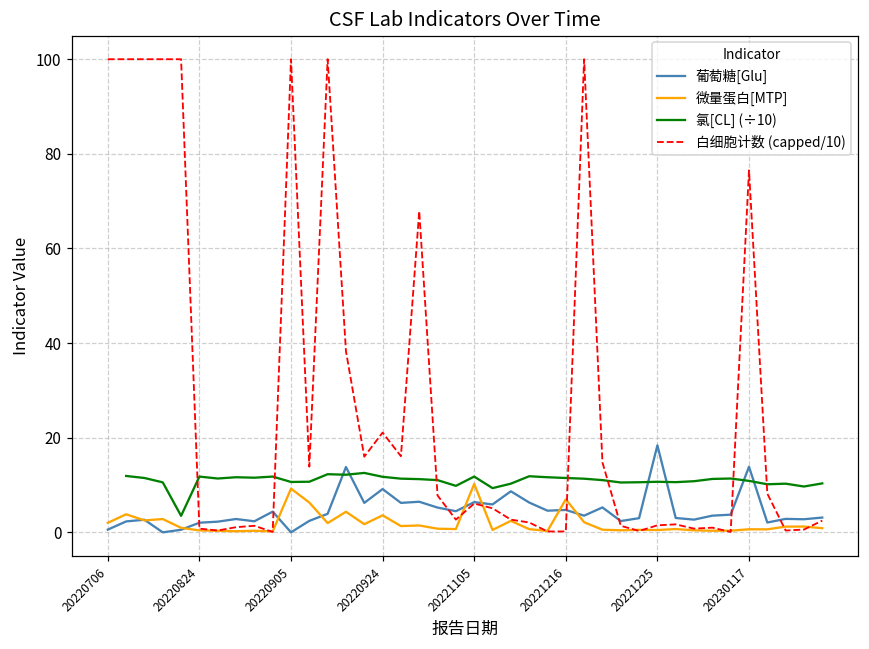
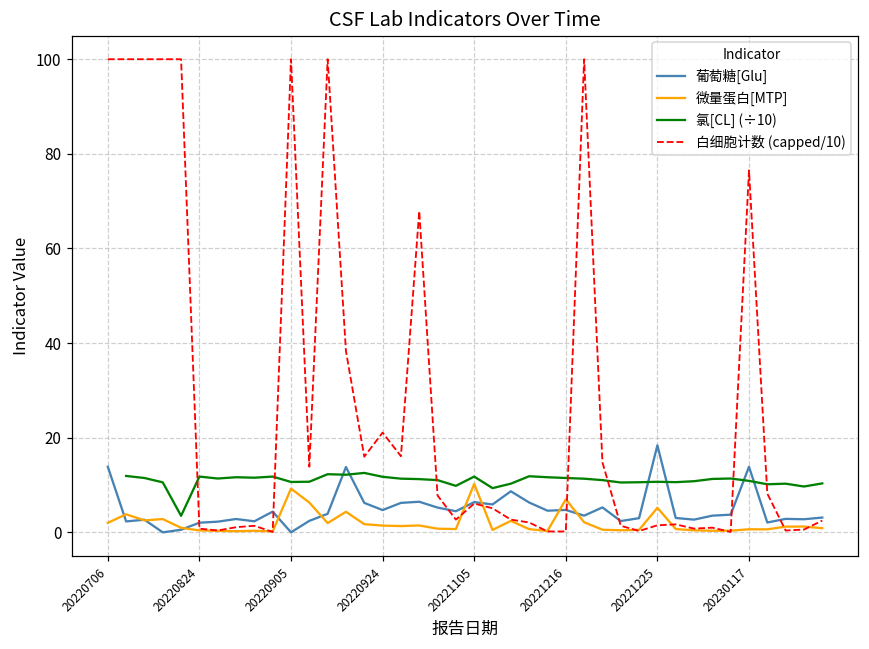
  {
    "葡萄糖[Glu]": {
-     "20220706": 1,
+     "20220706": 14,
      "20220824": 2,
      "20220905": 0,
-     "20220924": 9,
+     "20220924": 5,
      "20221216": 5,
      "20221225": 18,
      "20230117": 14
    },
    "微量蛋白[MTP]": {
      "20220706": 2,
      "20220905": 9,
-     "20220924": 4,
+     "20220924": 1,
      "20221105": 10,
      "20221216": 7,
-     "20221225": 1,
+     "20221225": 5,
      "20230117": 1
    },
    "氯[CL] (÷10)": {
      "20220824": 12,
      "20220905": 11,
      "20220924": 12,
      "20221105": 12,
      "20221216": 12,
      "20221225": 11,
      "20230117": 11
    },
    "白细胞计数 (capped/10)": {
      "20220706": 100,
      "20220905": 100,
      "20220924": 21,
      "20221216": 0,
      "20221225": 2,
      "20230117": 77
    }
  }
